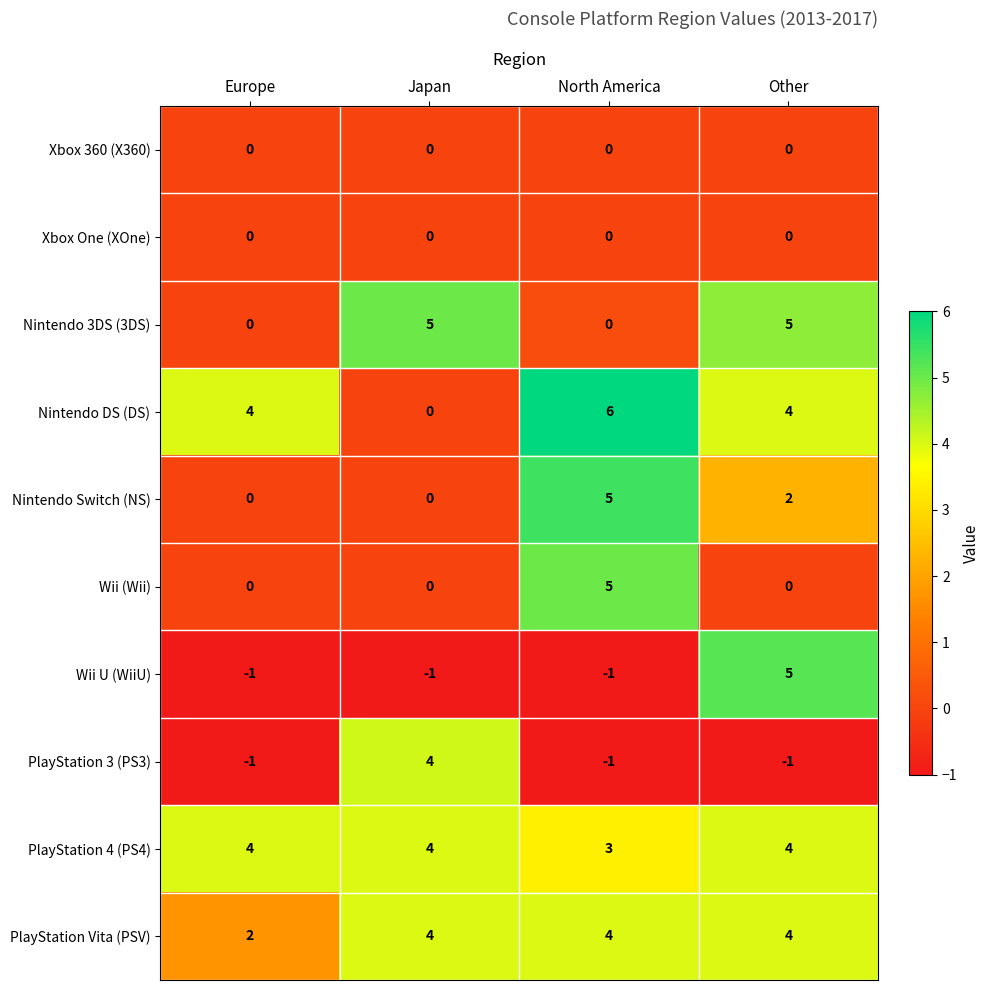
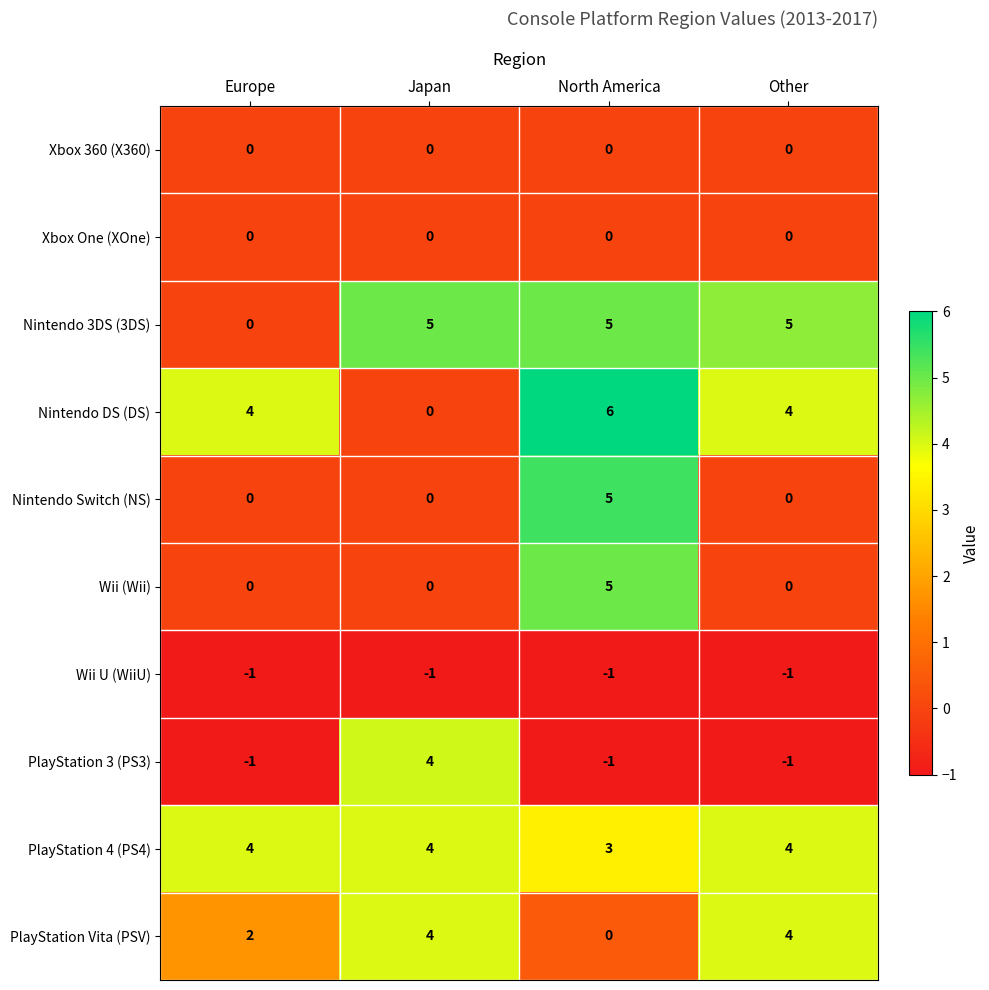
  {
    "Xbox 360 (X360)": {
      "Europe": 0,
      "Japan": 0,
      "North America": 0,
      "Other": 0
    },
    "Xbox One (XOne)": {
      "Europe": 0,
      "Japan": 0,
      "North America": 0,
      "Other": 0
    },
    "Nintendo 3DS (3DS)": {
      "Europe": 0,
      "Japan": 5,
-     "North America": 0,
+     "North America": 5,
      "Other": 5
    },
    "Nintendo DS (DS)": {
      "Europe": 4,
      "Japan": 0,
      "North America": 6,
      "Other": 4
    },
    "Nintendo Switch (NS)": {
      "Europe": 0,
      "Japan": 0,
      "North America": 5,
-     "Other": 2
+     "Other": 0
    },
    "Wii (Wii)": {
      "Europe": 0,
      "Japan": 0,
      "North America": 5,
      "Other": 0
    },
    "Wii U (WiiU)": {
      "Europe": -1,
      "Japan": -1,
      "North America": -1,
-     "Other": 5
+     "Other": -1
    },
    "PlayStation 3 (PS3)": {
      "Europe": -1,
      "Japan": 4,
      "North America": -1,
      "Other": -1
    },
    "PlayStation 4 (PS4)": {
      "Europe": 4,
      "Japan": 4,
      "North America": 3,
      "Other": 4
    },
    "PlayStation Vita (PSV)": {
      "Europe": 2,
      "Japan": 4,
-     "North America": 4,
+     "North America": 0,
      "Other": 4
    }
  }
